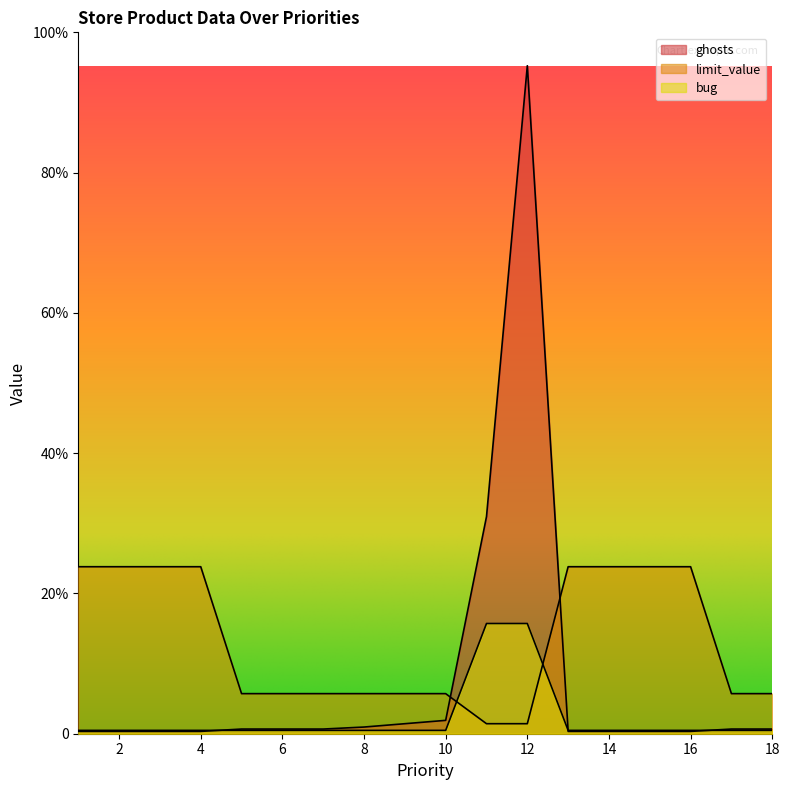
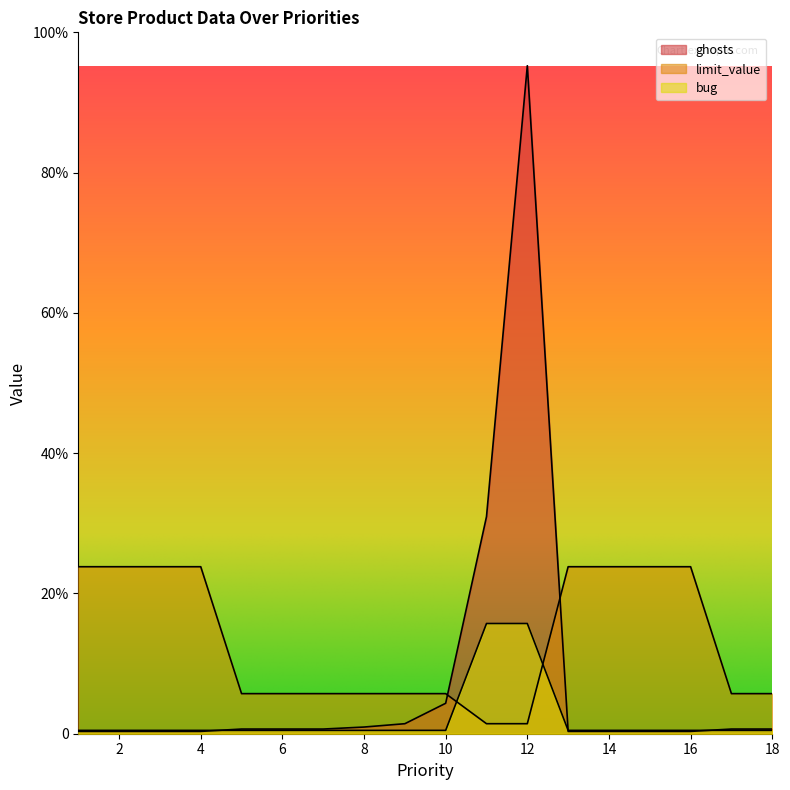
  {
    "ghosts": {
      "8": "1%",
-     "10": "2%",
+     "10": "4%",
      "12": "95%"
    },
    "limit_value": {
      "2": "24%",
      "4": "24%",
      "6": "6%",
      "8": "6%",
      "10": "6%",
      "12": "1%",
      "14": "24%",
      "16": "24%",
      "18": "6%"
    },
    "bug": {
      "8": "0%",
      "10": "0%",
      "12": "16%"
    }
  }
